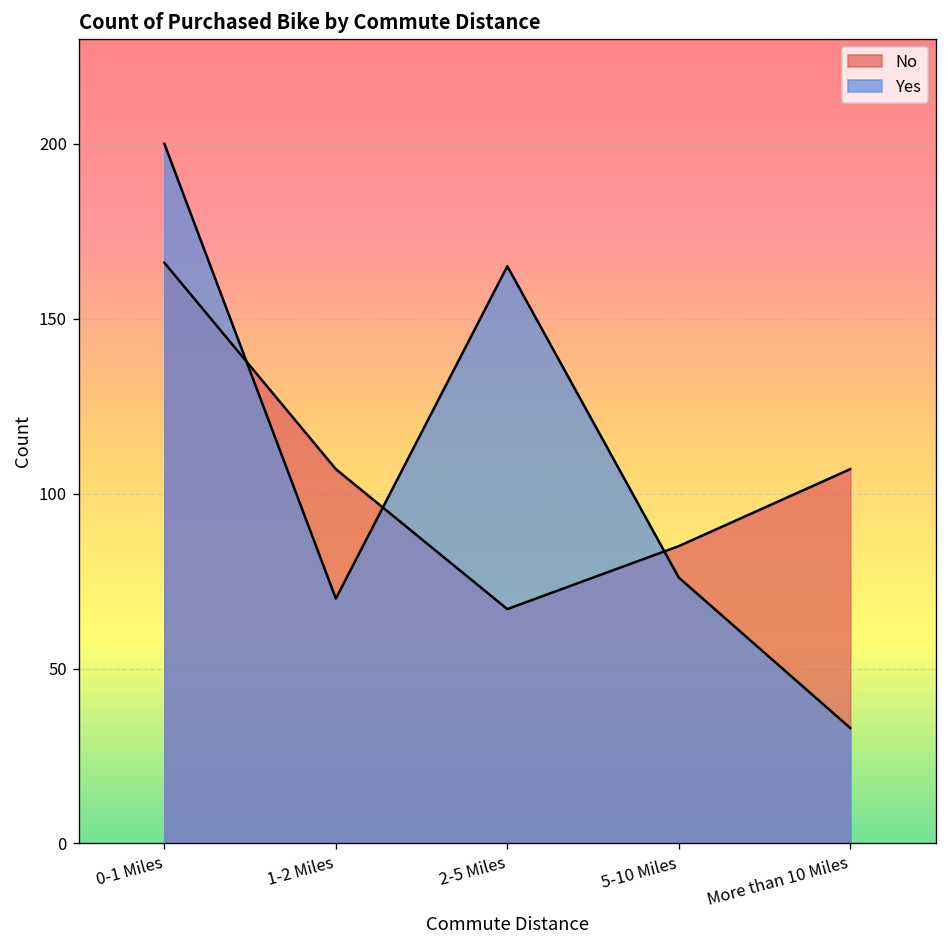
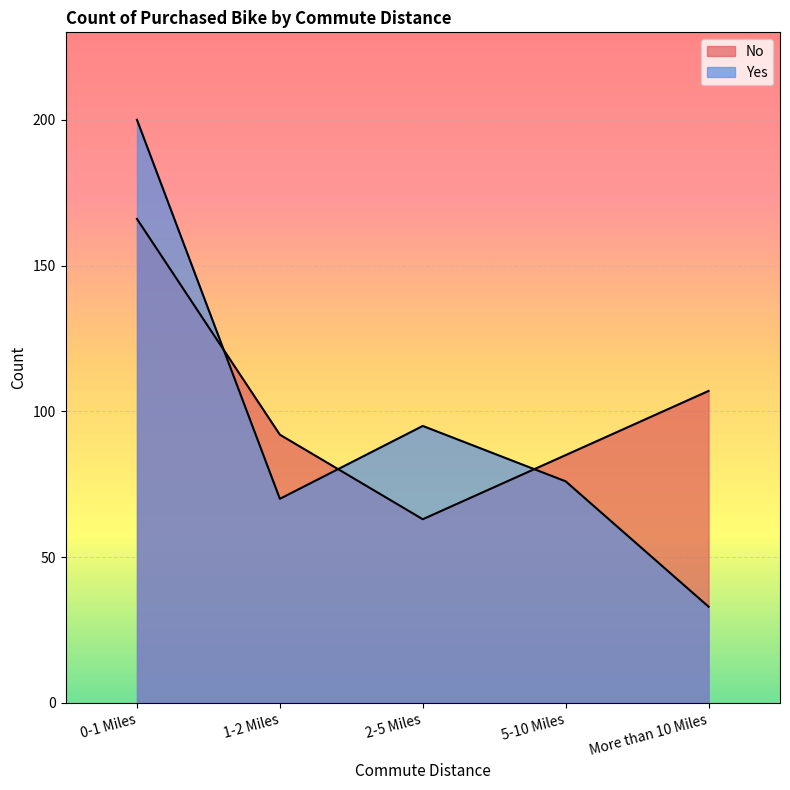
  {
    "No": {
      "0-1 Miles": 166,
-     "1-2 Miles": 107,
-     "2-5 Miles": 67,
+     "1-2 Miles": 92,
+     "2-5 Miles": 63,
      "5-10 Miles": 85,
      "More than 10 Miles": 107
    },
    "Yes": {
      "0-1 Miles": 200,
      "1-2 Miles": 70,
-     "2-5 Miles": 165,
+     "2-5 Miles": 95,
      "5-10 Miles": 76,
      "More than 10 Miles": 33
    }
  }
